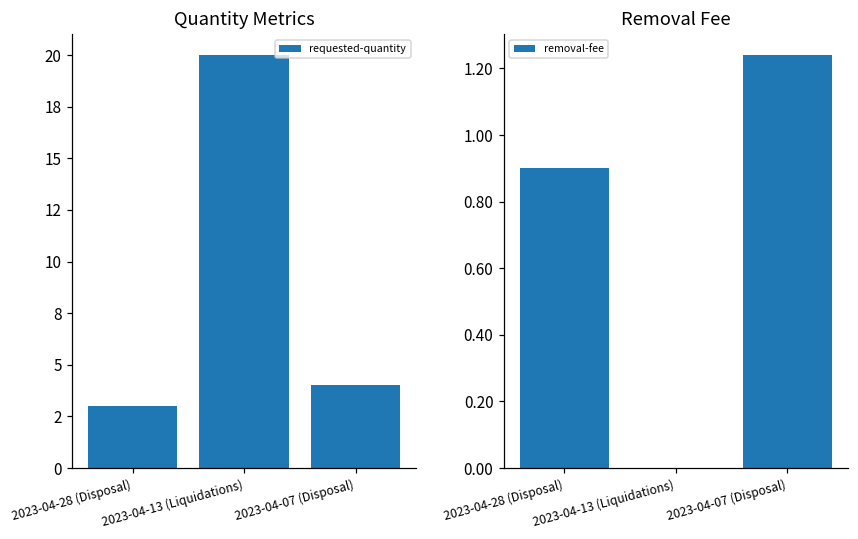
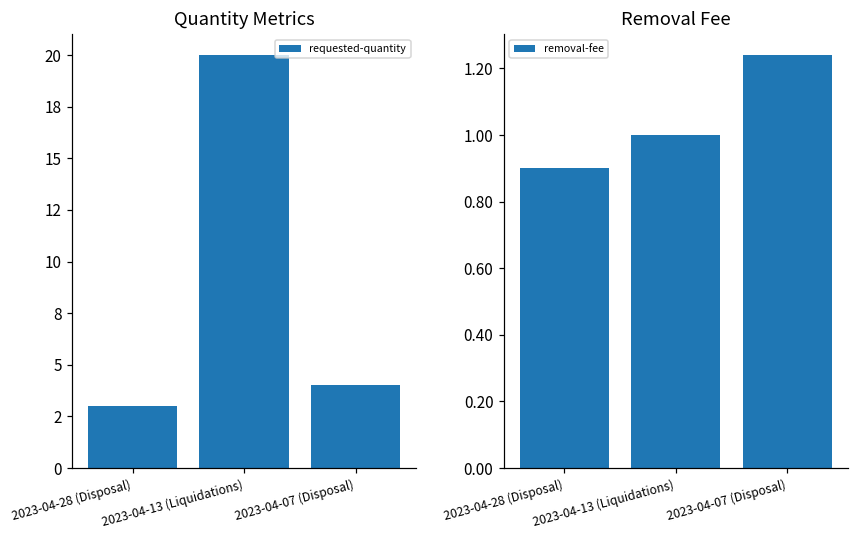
  {
    "Removal Fee": {
      "2023-04-28 (Disposal)": 0.90,
-     "2023-04-13 (Liquidations)": 0,
+     "2023-04-13 (Liquidations)": 1,
      "2023-04-07 (Disposal)": 1.24
    }
  }
